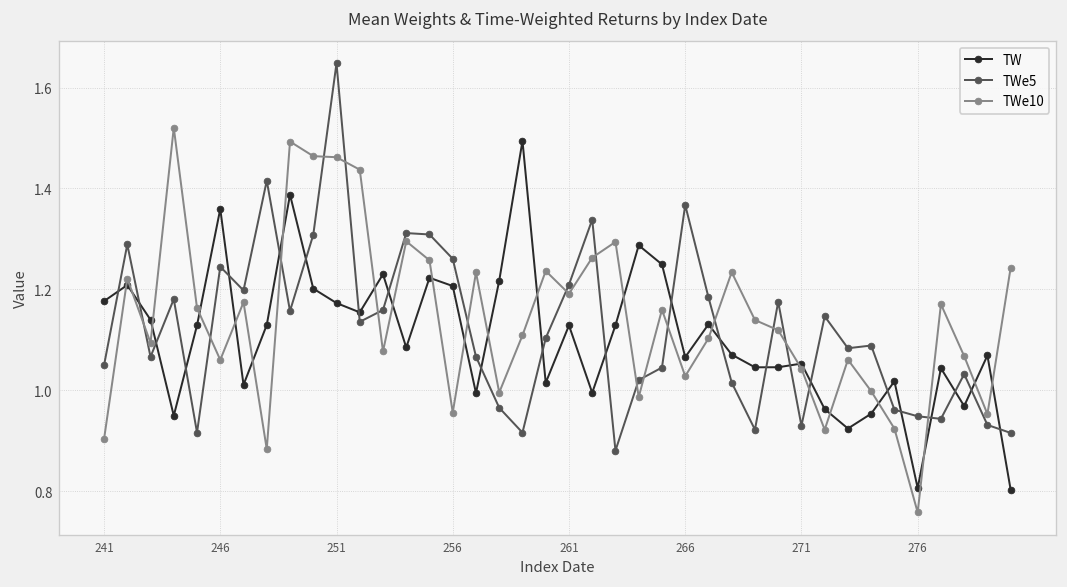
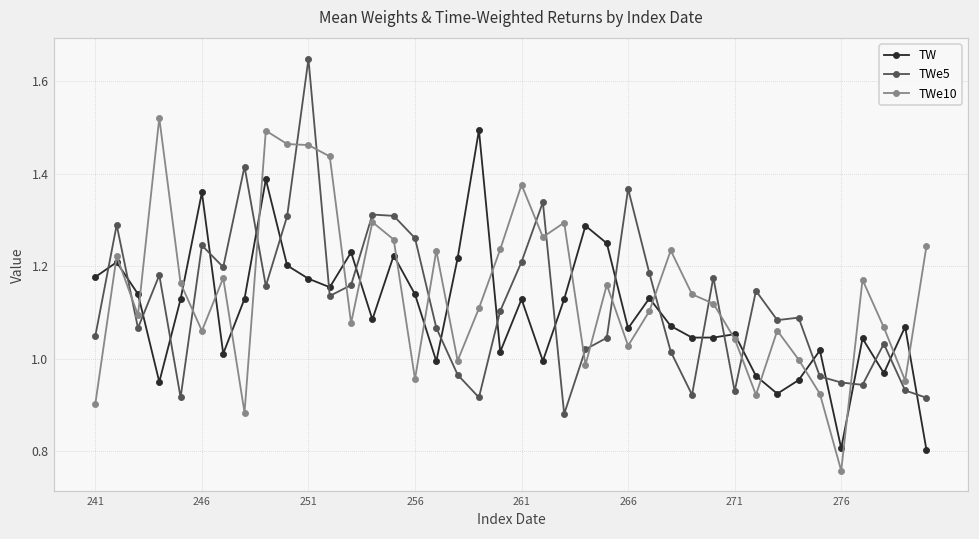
  {
    "TW": {
      "241": 1.18,
      "246": 1.36,
      "251": 1.17,
-     "256": 1.21,
+     "256": 1.14,
      "261": 1.13,
      "266": 1.07,
      "271": 1.05,
      "276": 0.81
    },
    "TWe5": {
      "241": 1.05,
      "246": 1.24,
      "251": 1.65,
      "256": 1.26,
      "261": 1.21,
      "266": 1.37,
      "271": 0.93,
      "276": 0.95
    },
    "TWe10": {
      "241": 0.90,
      "246": 1.06,
      "251": 1.46,
      "256": 0.96,
-     "261": 1.19,
+     "261": 1.38,
      "266": 1.03,
      "271": 1.04,
      "276": 0.76
    }
  }
